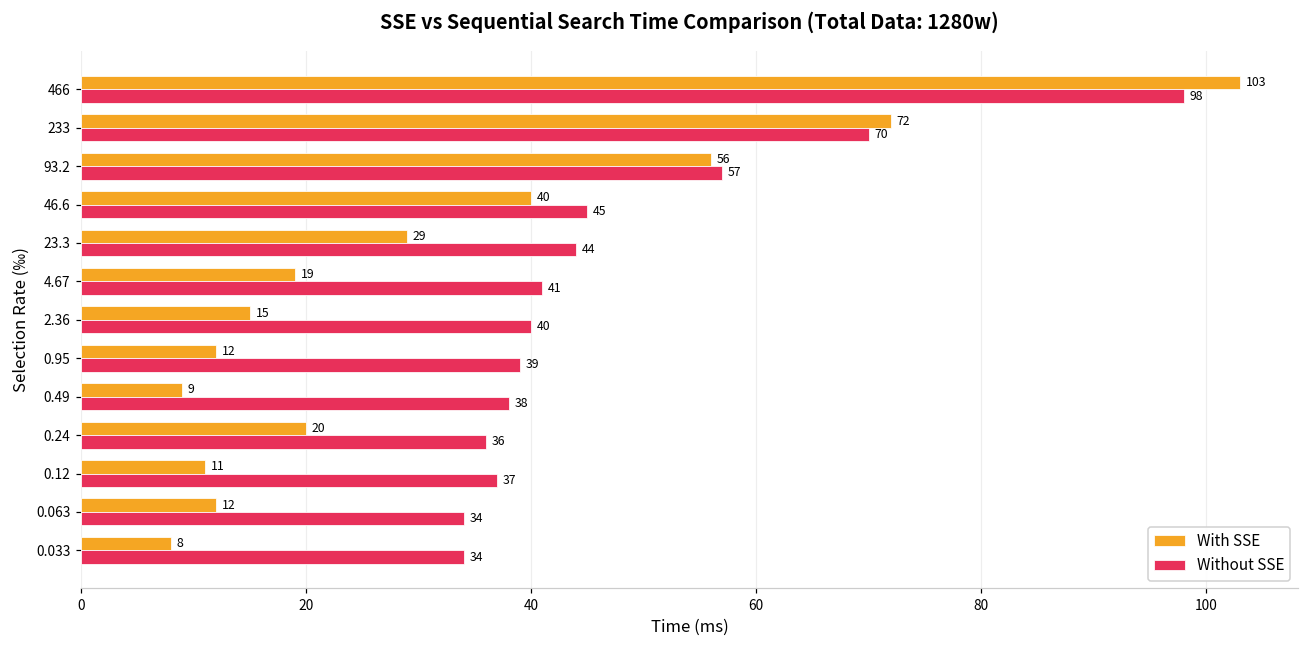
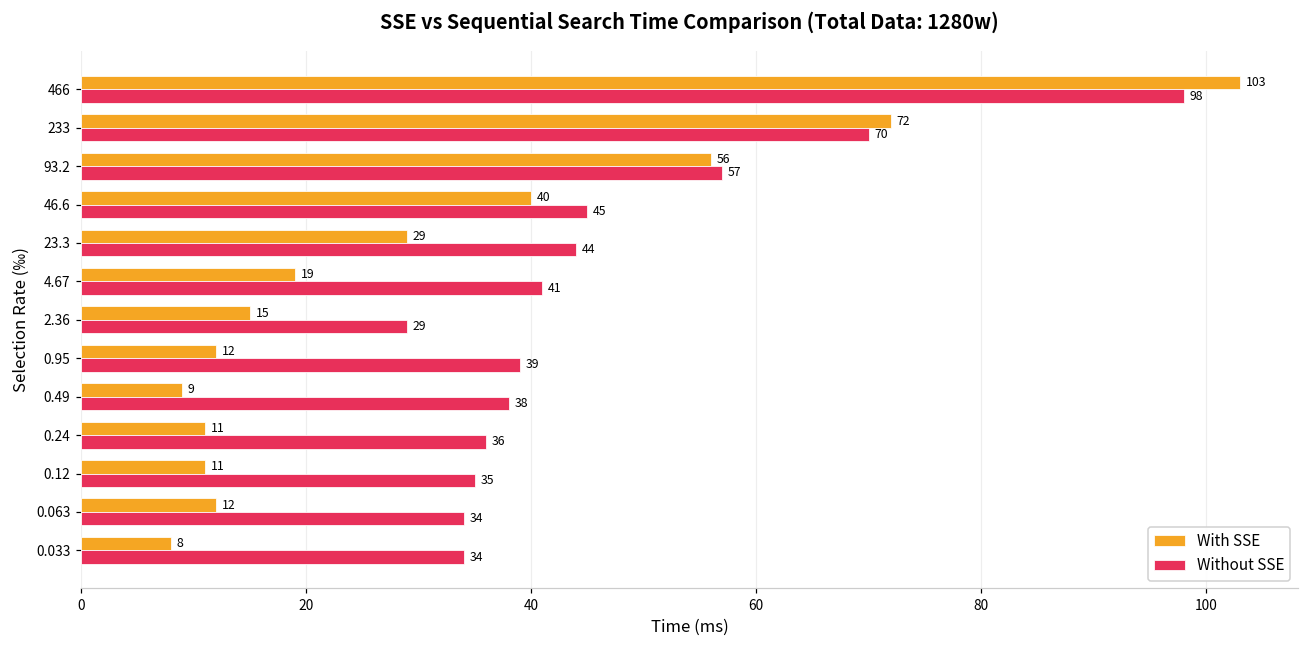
  {
    "With SSE": {
      "466": 103,
      "233": 72,
      "93.2": 56,
      "46.6": 40,
      "23.3": 29,
      "4.67": 19,
      "2.36": 15,
      "0.95": 12,
      "0.49": 9,
-     "0.24": 20,
+     "0.24": 11,
      "0.12": 11,
      "0.063": 12,
      "0.033": 8
    },
    "Without SSE": {
      "466": 98,
      "233": 70,
      "93.2": 57,
      "46.6": 45,
      "23.3": 44,
      "4.67": 41,
-     "2.36": 40,
+     "2.36": 29,
      "0.95": 39,
      "0.49": 38,
      "0.24": 36,
-     "0.12": 37,
+     "0.12": 35,
      "0.063": 34,
      "0.033": 34
    }
  }
